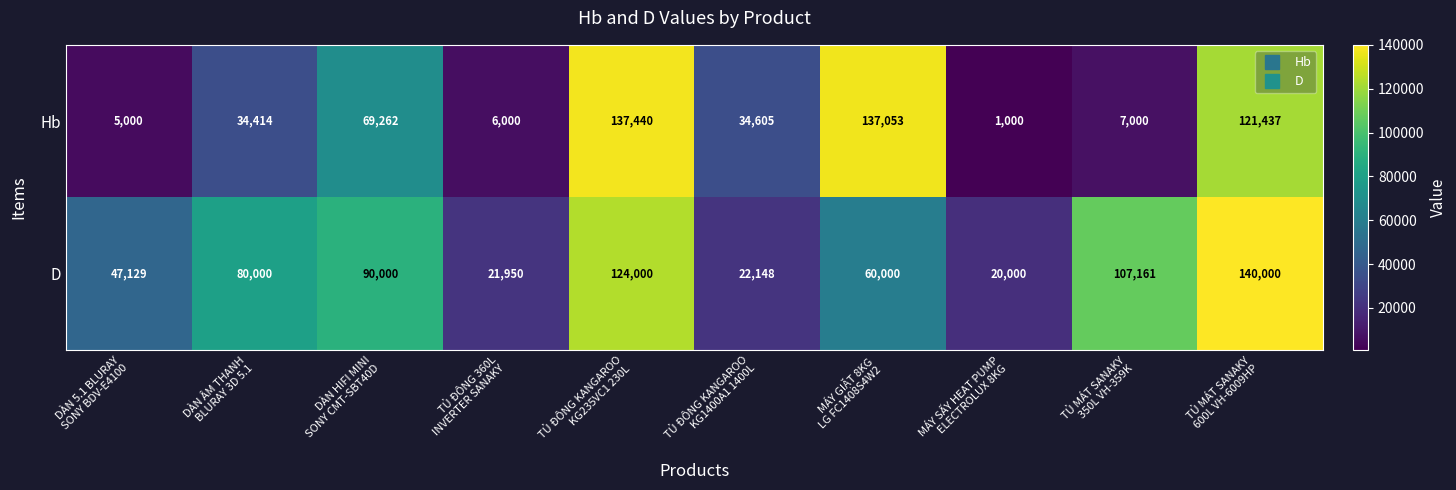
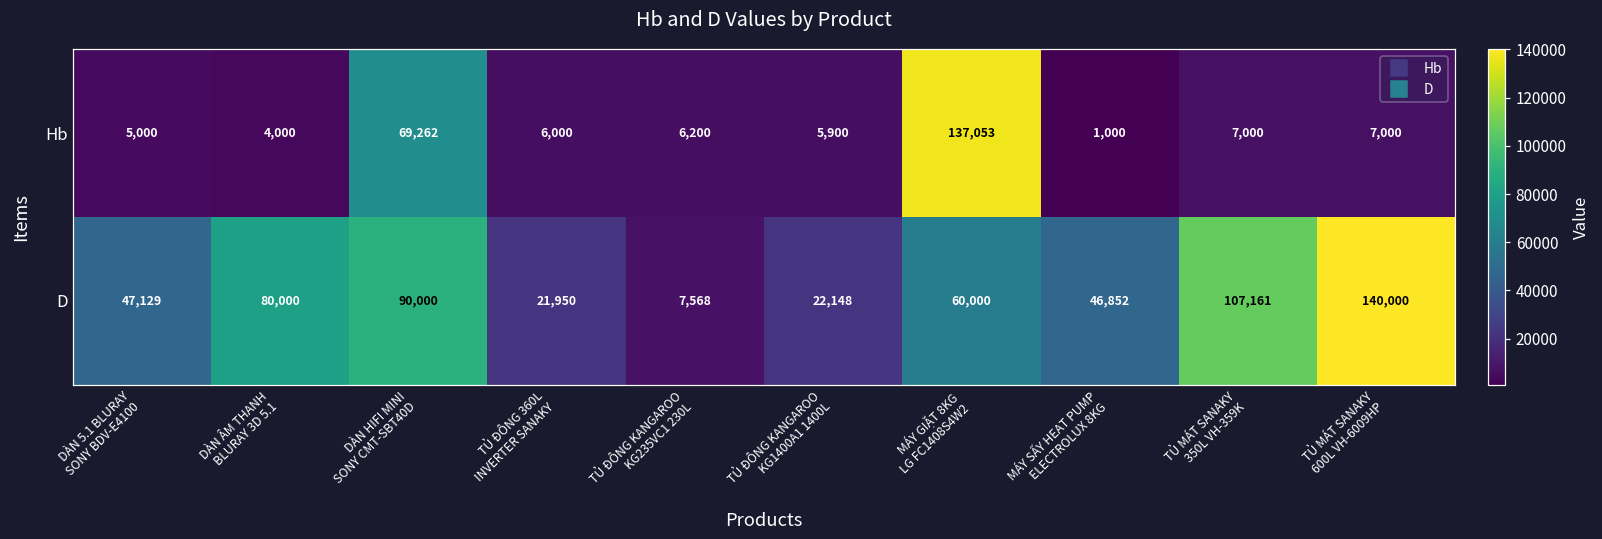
  {
    "Hb": {
      "DÀN 5.1 BLURAY SONY BDV-E4100": "5,000",
-     "DÀN ÂM THANH BLURAY 3D 5.1": "34,414",
+     "DÀN ÂM THANH BLURAY 3D 5.1": "4,000",
      "DÀN HIFI MINI SONY CMT-SBT40D": "69,262",
      "TỦ ĐÔNG 360L INVERTER SANAKY": "6,000",
-     "TỦ ĐÔNG KANGAROO KG235VC1 230L": "137,440",
-     "TỦ ĐÔNG KANGAROO KG1400A1 1400L": "34,605",
+     "TỦ ĐÔNG KANGAROO KG235VC1 230L": "6,200",
+     "TỦ ĐÔNG KANGAROO KG1400A1 1400L": "5,900",
      "MÁY GIẶT 8KG LG FC1408S4W2": "137,053",
      "MÁY SẤY HEAT PUMP ELECTROLUX 8KG": "1,000",
      "TỦ MÁT SANAKY 350L VH-359K": "7,000",
-     "TỦ MÁT SANAKY 600L VH-6009HP": "121,437"
+     "TỦ MÁT SANAKY 600L VH-6009HP": "7,000"
    },
    "D": {
      "DÀN 5.1 BLURAY SONY BDV-E4100": "47,129",
      "DÀN ÂM THANH BLURAY 3D 5.1": "80,000",
      "DÀN HIFI MINI SONY CMT-SBT40D": "90,000",
      "TỦ ĐÔNG 360L INVERTER SANAKY": "21,950",
-     "TỦ ĐÔNG KANGAROO KG235VC1 230L": "124,000",
+     "TỦ ĐÔNG KANGAROO KG235VC1 230L": "7,568",
      "TỦ ĐÔNG KANGAROO KG1400A1 1400L": "22,148",
      "MÁY GIẶT 8KG LG FC1408S4W2": "60,000",
-     "MÁY SẤY HEAT PUMP ELECTROLUX 8KG": "20,000",
+     "MÁY SẤY HEAT PUMP ELECTROLUX 8KG": "46,852",
      "TỦ MÁT SANAKY 350L VH-359K": "107,161",
      "TỦ MÁT SANAKY 600L VH-6009HP": "140,000"
    }
  }
